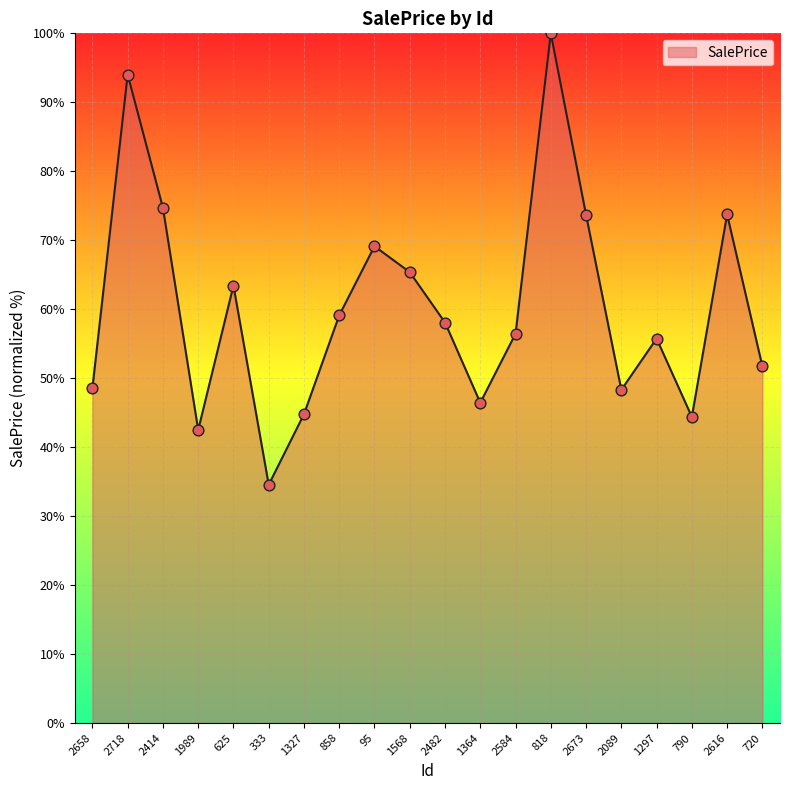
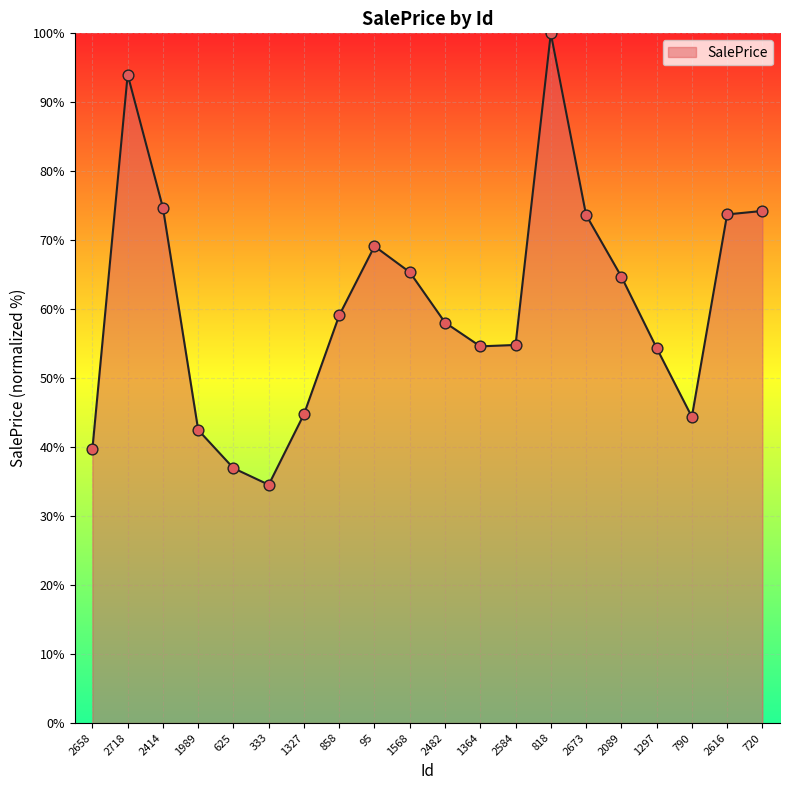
  {
-   "2658": "49%",
+   "2658": "40%",
    "2718": "94%",
    "2414": "75%",
    "1989": "42%",
-   "625": "63%",
+   "625": "37%",
    "333": "35%",
    "1327": "45%",
    "858": "59%",
    "95": "69%",
    "1568": "65%",
    "2482": "58%",
-   "1364": "46%",
-   "2584": "56%",
+   "1364": "55%",
+   "2584": "55%",
    "818": "100%",
    "2673": "74%",
-   "2089": "48%",
-   "1297": "56%",
+   "2089": "65%",
+   "1297": "54%",
    "790": "44%",
    "2616": "74%",
-   "720": "52%"
+   "720": "74%"
  }
